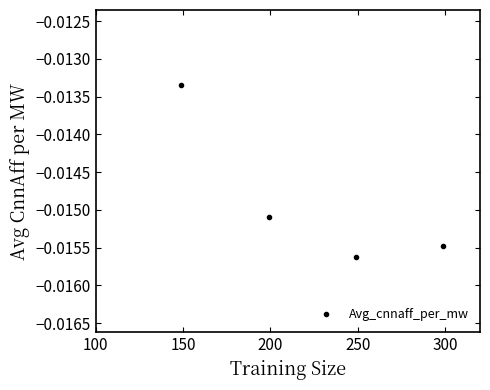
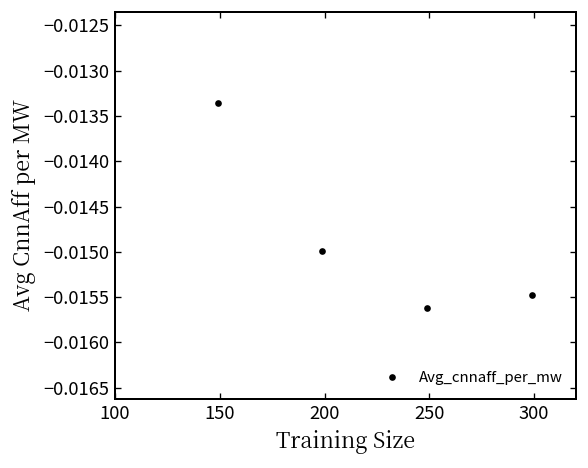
  {
    "150": -0.0134,
-   "200": -0.0151,
+   "200": -0.0150,
    "250": -0.0156,
    "300": -0.0155
  }
